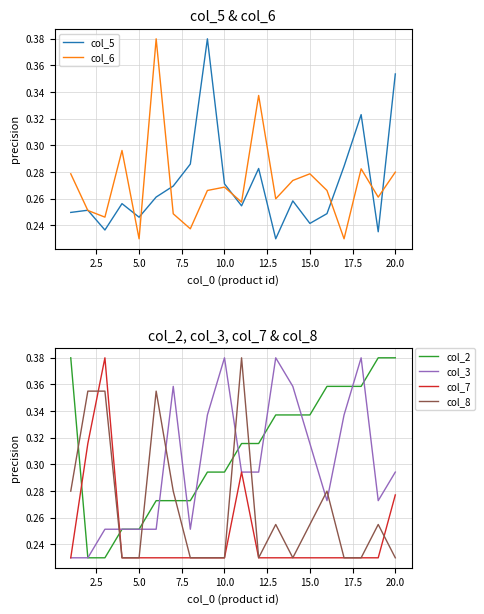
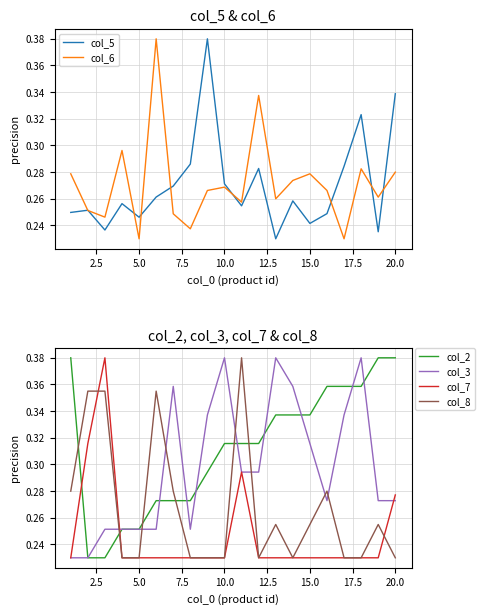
  {
    "col_5 & col_6": {
      "col_5": {
        "5.0": 0.246,
        "10.0": 0.271,
        "15.0": 0.242,
-       "20.0": 0.354
+       "20.0": 0.339
      },
      "col_6": {
        "5.0": 0.230,
        "10.0": 0.269,
        "15.0": 0.279,
        "20.0": 0.280
      }
    },
    "col_2, col_3, col_7 & col_8": {
      "col_2": {
-       "10.0": 0.294,
+       "10.0": 0.316,
        "15.0": 0.337,
        "20.0": 0.380
      },
      "col_3": {
        "10.0": 0.380,
        "15.0": 0.316,
-       "20.0": 0.294
+       "20.0": 0.273
      },
      "col_7": {
        "15.0": 0.230,
        "20.0": 0.277
      },
      "col_8": {
        "15.0": 0.255,
        "20.0": 0.230
      }
    }
  }
